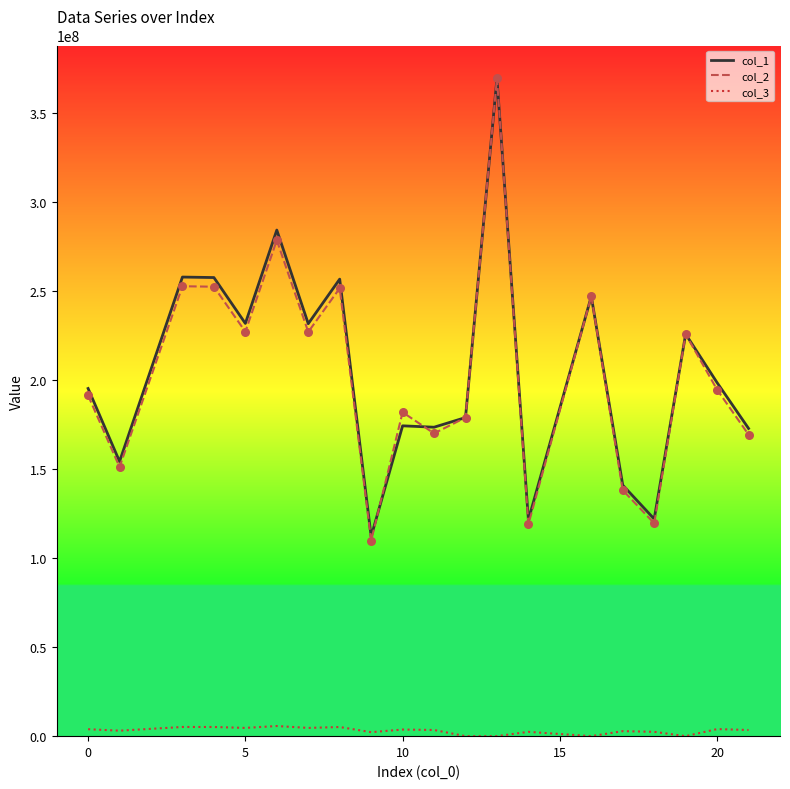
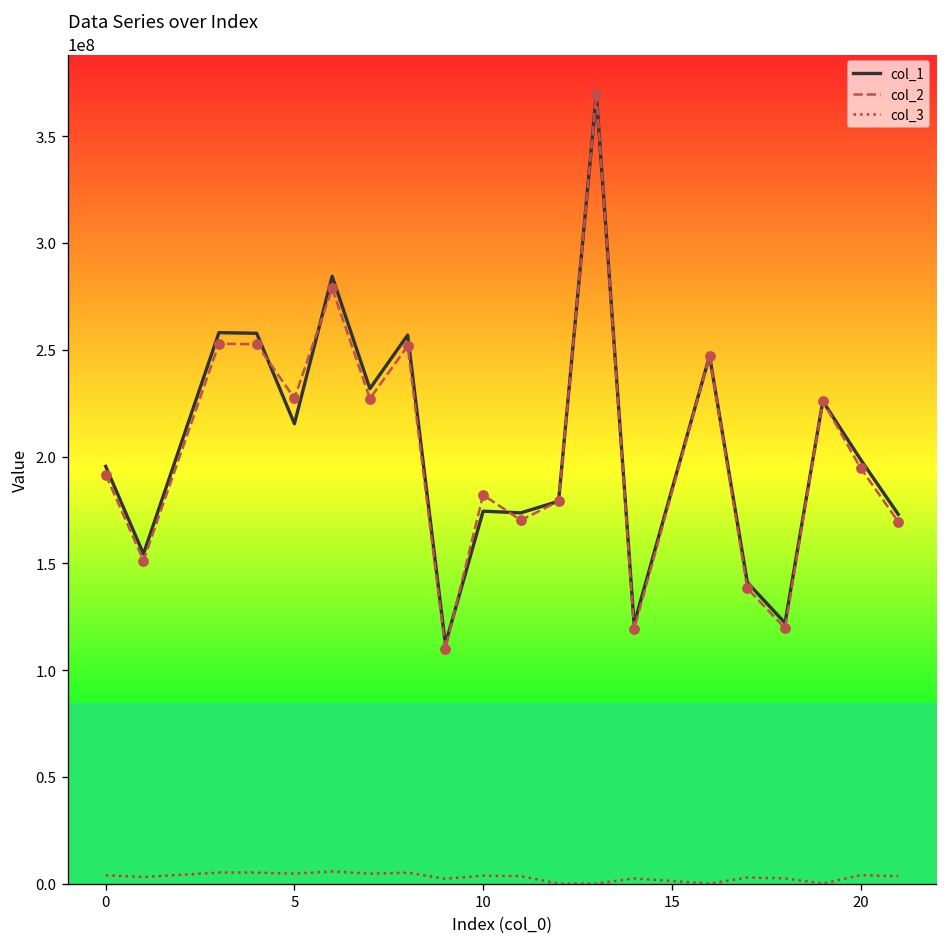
  {
    "col_1": {
      "0": 195000000,
-     "5": 232000000,
+     "5": 215000000,
      "10": 174000000,
      "20": 199000000
    }
  }
